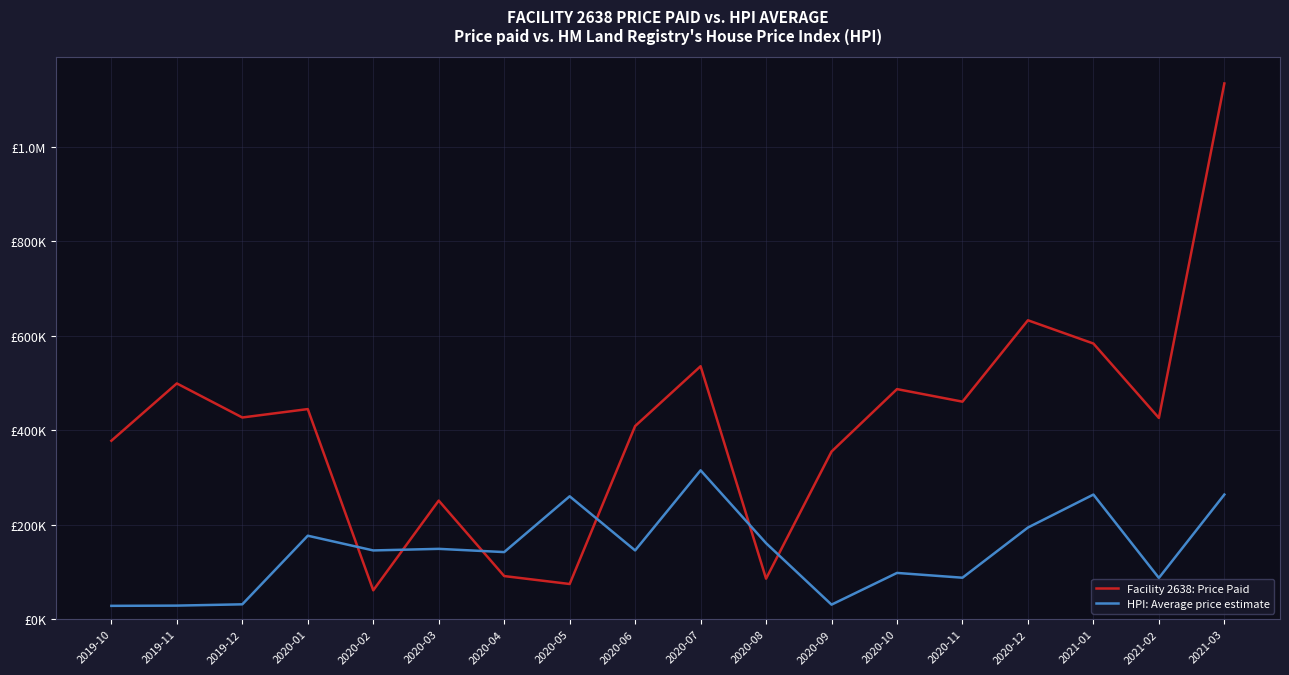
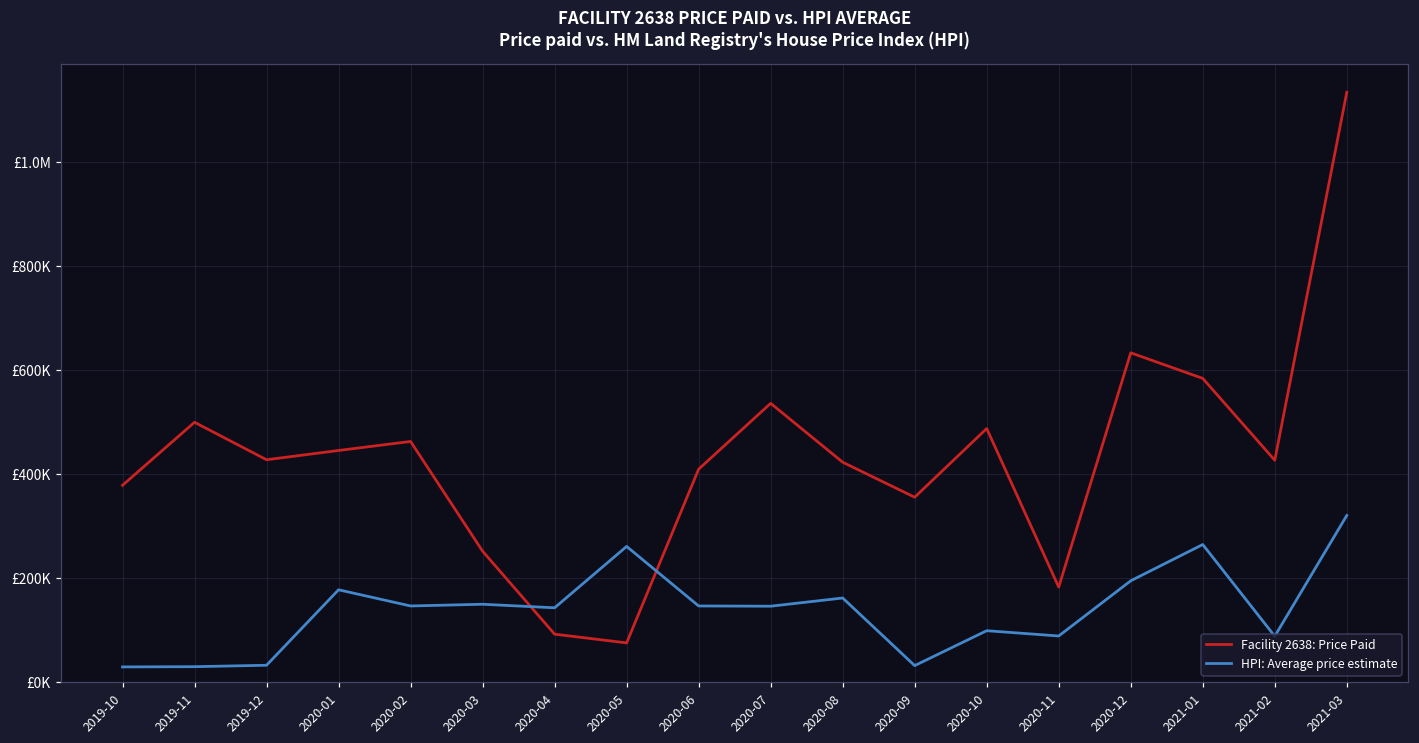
  {
    "Facility 2638: Price Paid": {
      "2019-10": "£380000",
      "2019-11": "£500000",
      "2019-12": "£430000",
      "2020-01": "£440000",
-     "2020-02": "£60000",
+     "2020-02": "£460000",
      "2020-03": "£250000",
      "2020-04": "£90000",
      "2020-05": "£70000",
      "2020-06": "£410000",
      "2020-07": "£540000",
-     "2020-08": "£90000",
+     "2020-08": "£420000",
      "2020-09": "£350000",
      "2020-10": "£490000",
-     "2020-11": "£460000",
+     "2020-11": "£180000",
      "2020-12": "£630000",
      "2021-01": "£580000",
      "2021-02": "£430000",
      "2021-03": "£1130000"
    },
    "HPI: Average price estimate": {
      "2019-10": "£30000",
      "2019-11": "£30000",
      "2019-12": "£30000",
      "2020-01": "£180000",
      "2020-02": "£150000",
      "2020-03": "£150000",
      "2020-04": "£140000",
      "2020-05": "£260000",
      "2020-06": "£150000",
-     "2020-07": "£320000",
+     "2020-07": "£150000",
      "2020-08": "£160000",
      "2020-09": "£30000",
      "2020-10": "£100000",
      "2020-11": "£90000",
      "2020-12": "£190000",
      "2021-01": "£260000",
      "2021-02": "£90000",
-     "2021-03": "£260000"
+     "2021-03": "£320000"
    }
  }
